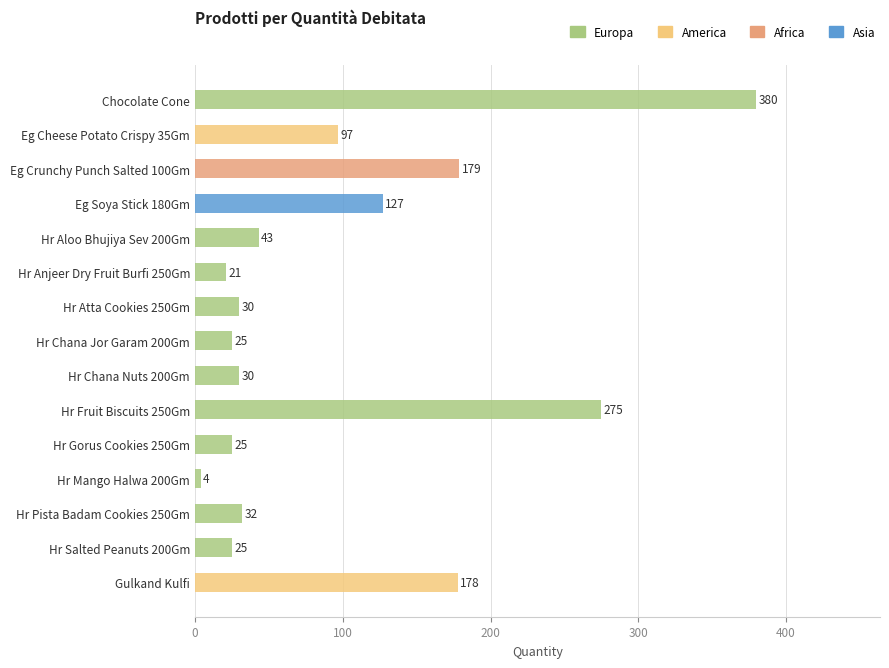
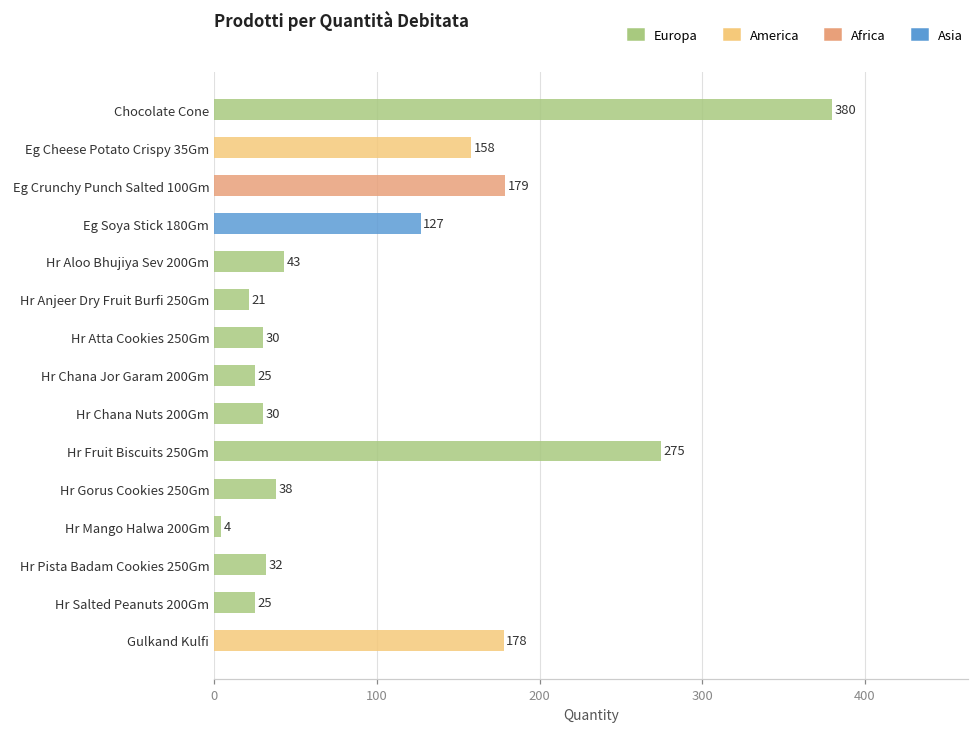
  {
    "Chocolate Cone": 380,
-   "Eg Cheese Potato Crispy 35Gm": 97,
+   "Eg Cheese Potato Crispy 35Gm": 158,
    "Eg Crunchy Punch Salted 100Gm": 179,
    "Eg Soya Stick 180Gm": 127,
    "Hr Aloo Bhujiya Sev 200Gm": 43,
    "Hr Anjeer Dry Fruit Burfi 250Gm": 21,
    "Hr Atta Cookies 250Gm": 30,
    "Hr Chana Jor Garam 200Gm": 25,
    "Hr Chana Nuts 200Gm": 30,
    "Hr Fruit Biscuits 250Gm": 275,
-   "Hr Gorus Cookies 250Gm": 25,
+   "Hr Gorus Cookies 250Gm": 38,
    "Hr Mango Halwa 200Gm": 4,
    "Hr Pista Badam Cookies 250Gm": 32,
    "Hr Salted Peanuts 200Gm": 25,
    "Gulkand Kulfi": 178
  }
